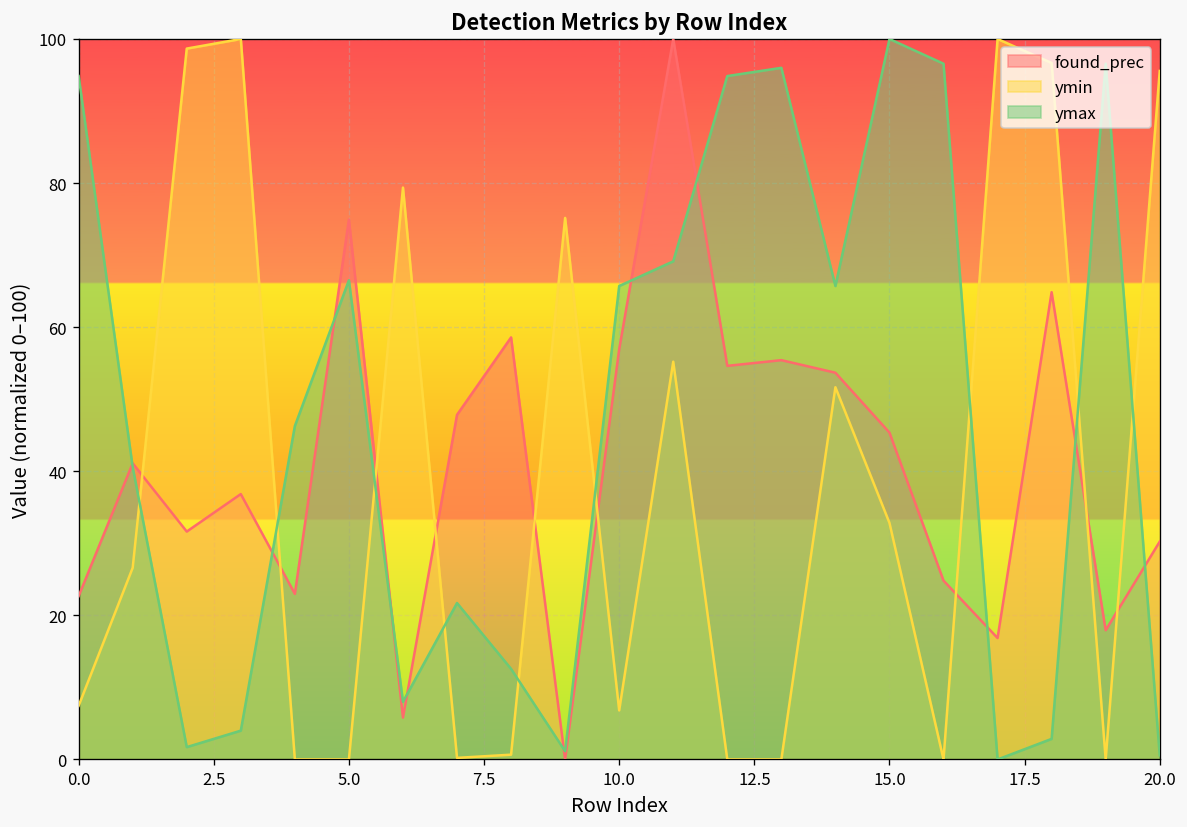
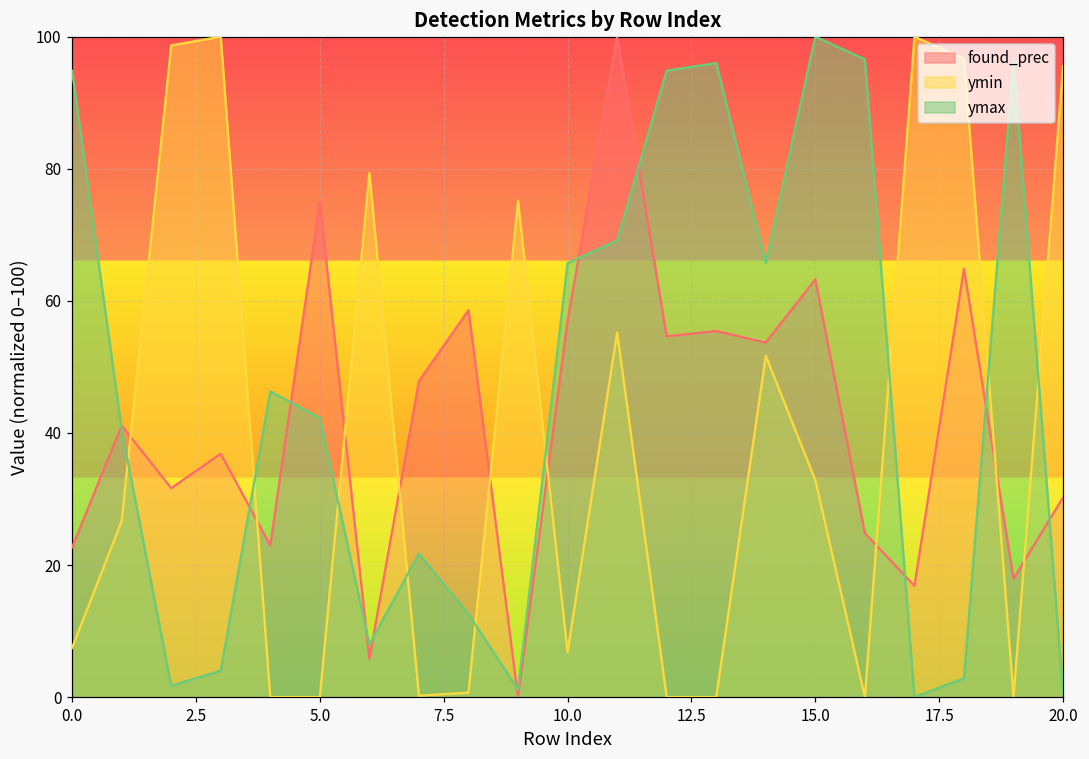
  {
    "found_prec": {
      "0.0": 23,
      "5.0": 75,
      "10.0": 57,
-     "15.0": 45,
+     "15.0": 63,
      "20.0": 30
    },
    "ymin": {
      "0.0": 7,
      "5.0": 0,
      "10.0": 7,
      "15.0": 33,
      "20.0": 96
    },
    "ymax": {
      "0.0": 95,
-     "5.0": 67,
+     "5.0": 42,
      "10.0": 66,
      "15.0": 100,
      "20.0": 1
    }
  }
